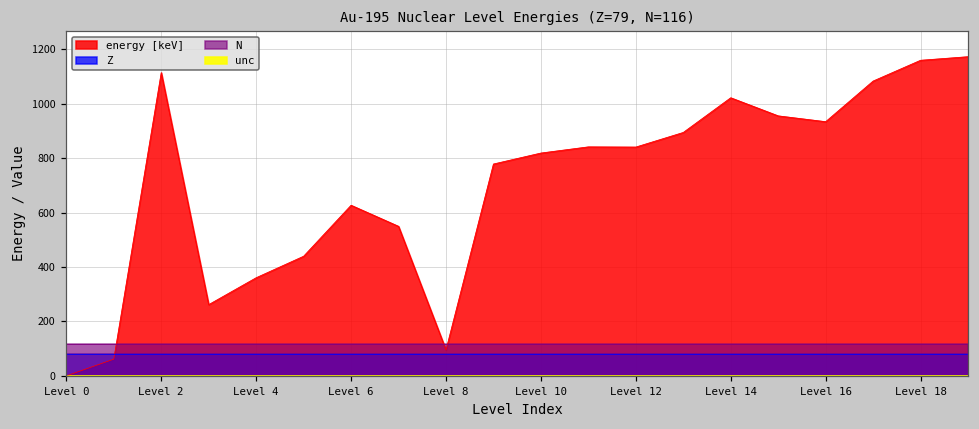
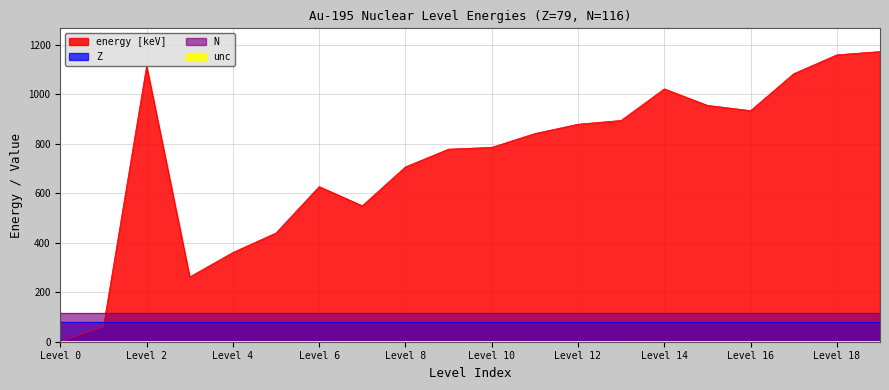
  {
    "energy [keV]": {
      "Level 2": 1110,
      "Level 4": 360,
      "Level 6": 630,
-     "Level 8": 100,
-     "Level 10": 820,
-     "Level 12": 840,
+     "Level 8": 710,
+     "Level 10": 790,
+     "Level 12": 880,
      "Level 14": 1020,
      "Level 16": 930,
      "Level 18": 1160
    },
    "Z": {
      "Level 0": 80,
      "Level 2": 80,
      "Level 4": 80,
      "Level 6": 80,
      "Level 8": 80,
      "Level 10": 80,
      "Level 12": 80,
      "Level 14": 80,
      "Level 16": 80,
      "Level 18": 80
    },
    "N": {
      "Level 0": 120,
      "Level 2": 120,
      "Level 4": 120,
      "Level 6": 120,
      "Level 8": 120,
      "Level 10": 120,
      "Level 12": 120,
      "Level 14": 120,
      "Level 16": 120,
      "Level 18": 120
    },
    "unc": {
      "Level 2": 0,
      "Level 4": 0,
      "Level 6": 0,
      "Level 8": 0,
      "Level 10": 0,
      "Level 12": 0,
      "Level 14": 0,
      "Level 16": 0,
      "Level 18": 0
    }
  }
